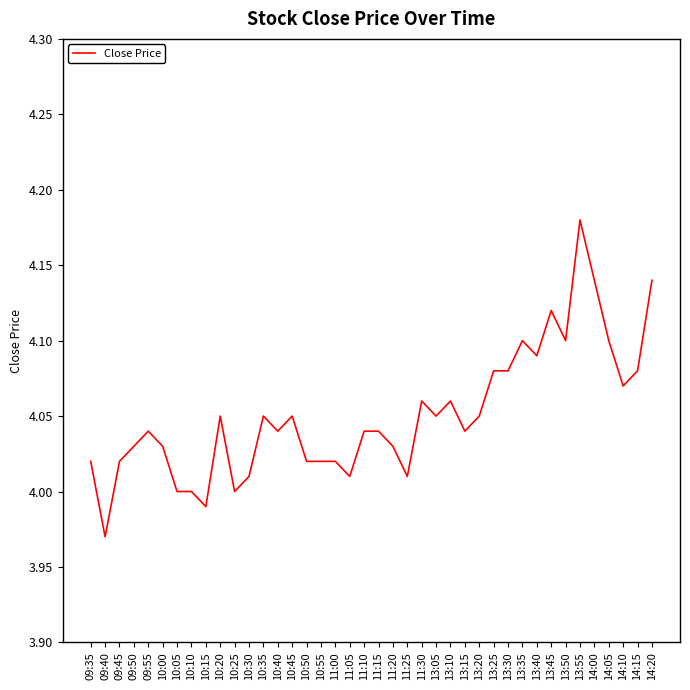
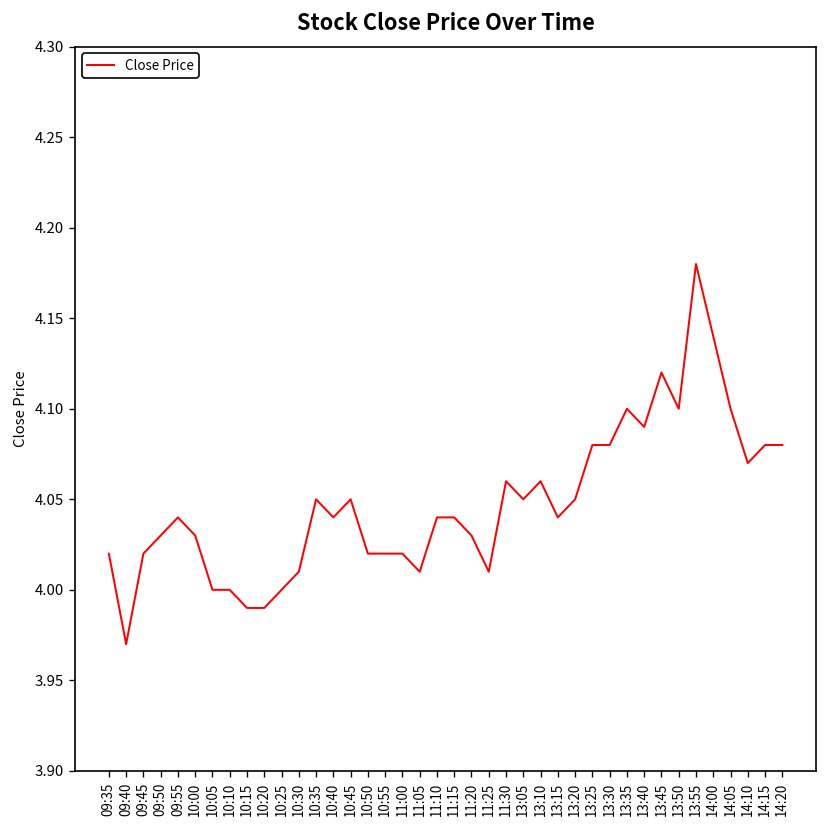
  {
    "09:35": 4.02,
    "09:40": 3.97,
    "09:45": 4.02,
    "09:50": 4.03,
    "09:55": 4.04,
    "10:00": 4.03,
    "10:05": 4.00,
    "10:10": 4.00,
    "10:15": 3.99,
-   "10:20": 4.05,
+   "10:20": 3.99,
    "10:25": 4.00,
    "10:30": 4.01,
    "10:35": 4.05,
    "10:40": 4.04,
    "10:45": 4.05,
    "10:50": 4.02,
    "10:55": 4.02,
    "11:00": 4.02,
    "11:05": 4.01,
    "11:10": 4.04,
    "11:15": 4.04,
    "11:20": 4.03,
    "11:25": 4.01,
    "11:30": 4.06,
    "13:05": 4.05,
    "13:10": 4.06,
    "13:15": 4.04,
    "13:20": 4.05,
    "13:25": 4.08,
    "13:30": 4.08,
    "13:35": 4.10,
    "13:40": 4.09,
    "13:45": 4.12,
    "13:50": 4.10,
    "13:55": 4.18,
    "14:00": 4.14,
    "14:05": 4.10,
    "14:10": 4.07,
    "14:15": 4.08,
-   "14:20": 4.14
+   "14:20": 4.08
  }
